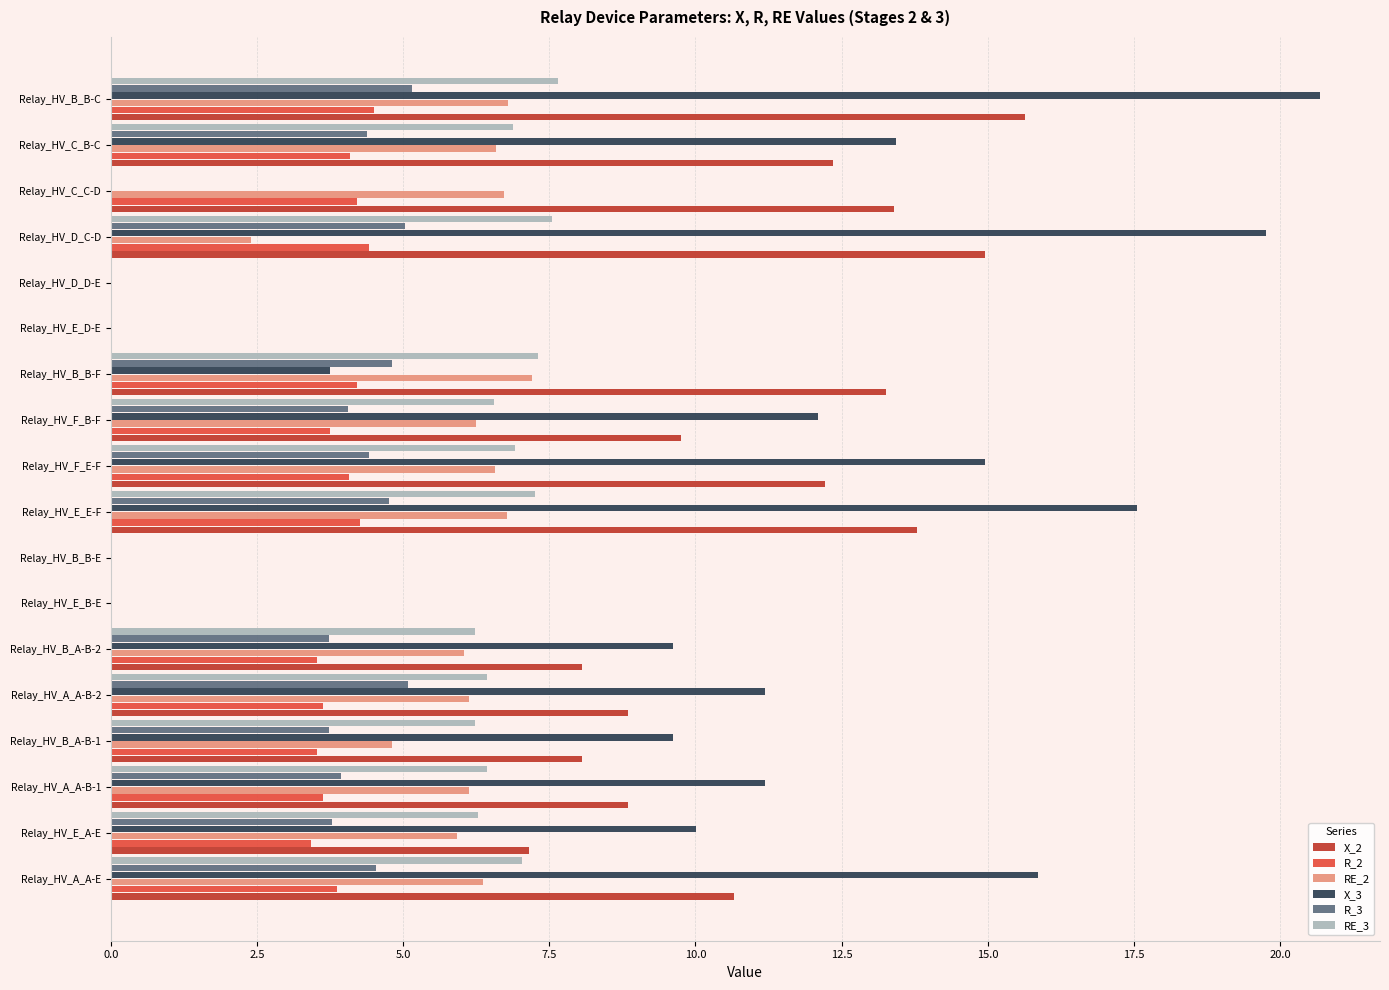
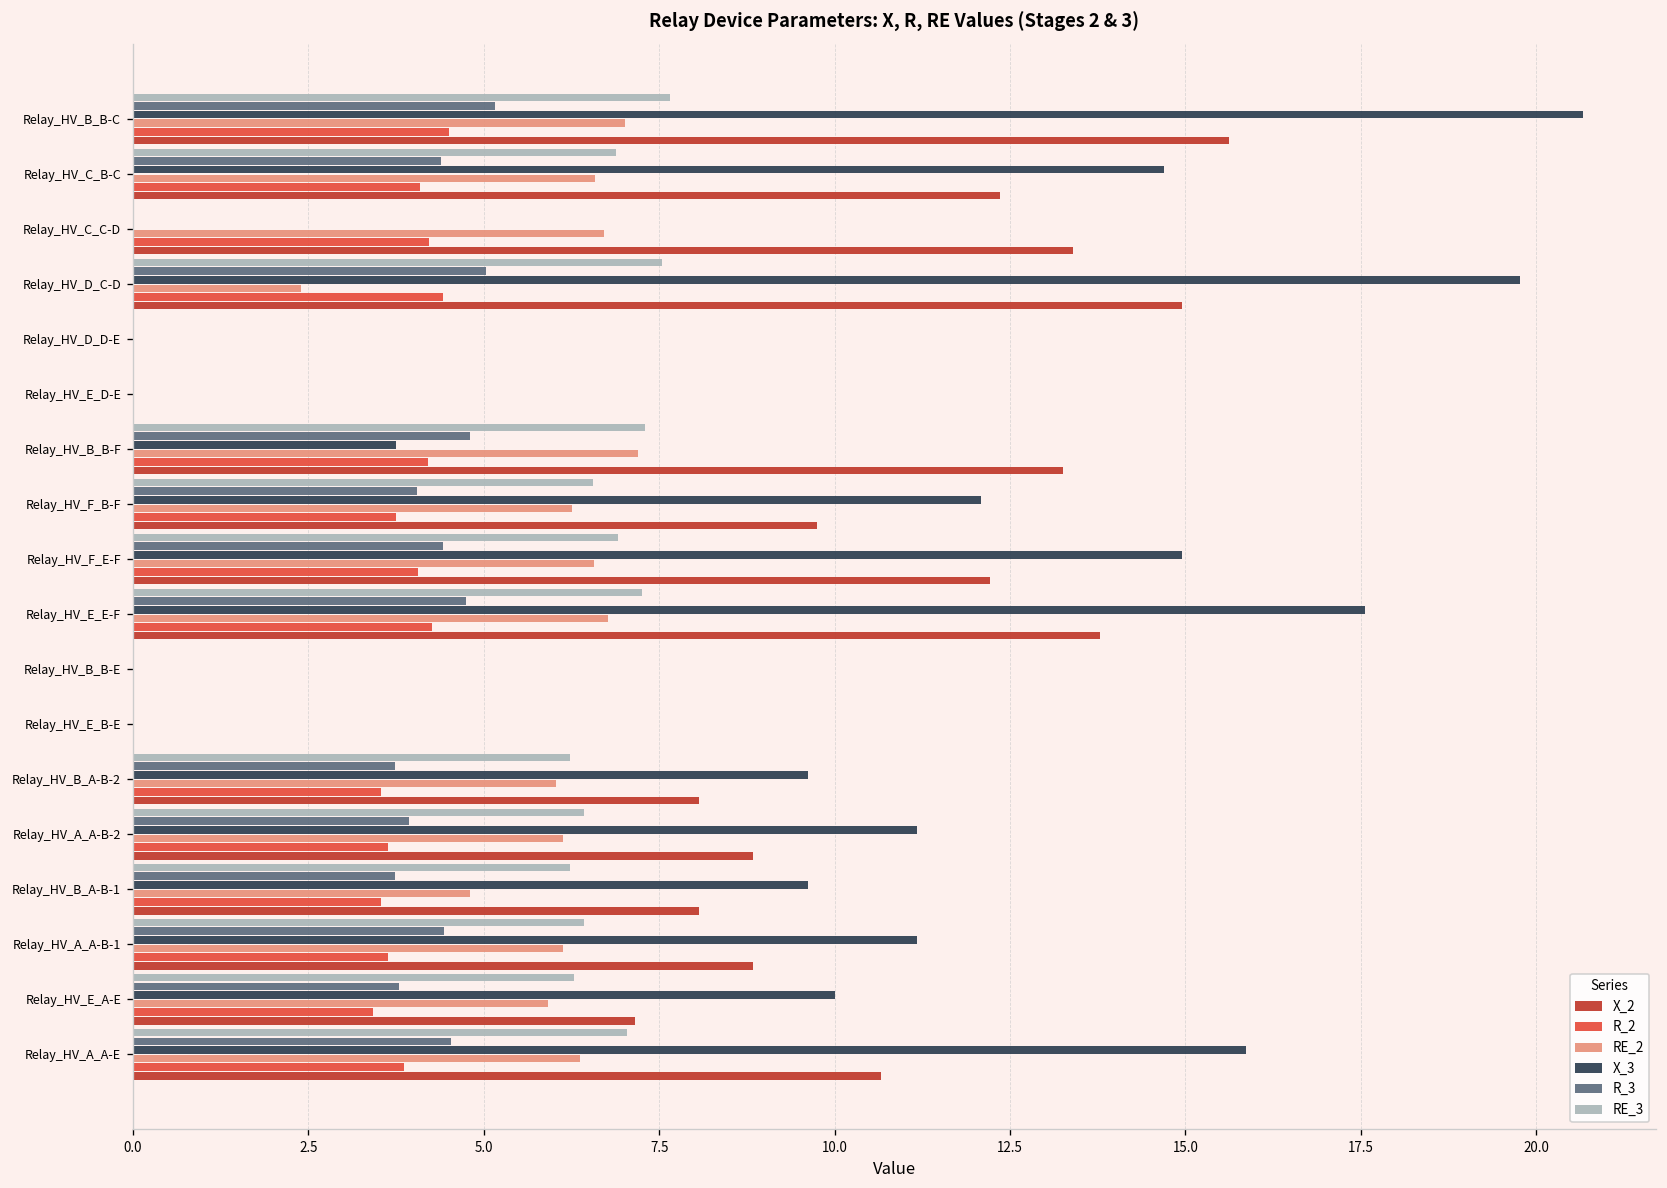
  {
    "RE_2": {
-     "Relay_HV_B_B-C": 6.8,
+     "Relay_HV_B_B-C": 7.0,
      "Relay_HV_C_B-C": 6.6,
      "Relay_HV_C_C-D": 6.7,
      "Relay_HV_D_C-D": 2.4,
      "Relay_HV_D_D-E": 0.0,
      "Relay_HV_E_D-E": 0.0,
      "Relay_HV_B_B-F": 7.2,
      "Relay_HV_F_B-F": 6.3,
      "Relay_HV_F_E-F": 6.6,
      "Relay_HV_E_E-F": 6.8,
      "Relay_HV_B_B-E": 0.0,
      "Relay_HV_E_B-E": 0.0,
      "Relay_HV_B_A-B-2": 6.0,
      "Relay_HV_A_A-B-2": 6.1,
      "Relay_HV_B_A-B-1": 4.8,
      "Relay_HV_A_A-B-1": 6.1,
      "Relay_HV_E_A-E": 5.9,
      "Relay_HV_A_A-E": 6.4
    },
    "X_3": {
      "Relay_HV_B_B-C": 20.7,
-     "Relay_HV_C_B-C": 13.4,
+     "Relay_HV_C_B-C": 14.7,
      "Relay_HV_C_C-D": 0.0,
      "Relay_HV_D_C-D": 19.8,
      "Relay_HV_D_D-E": 0.0,
      "Relay_HV_E_D-E": 0.0,
      "Relay_HV_B_B-F": 3.8,
      "Relay_HV_F_B-F": 12.1,
      "Relay_HV_F_E-F": 15.0,
      "Relay_HV_E_E-F": 17.6,
      "Relay_HV_B_B-E": 0.0,
      "Relay_HV_E_B-E": 0.0,
      "Relay_HV_B_A-B-2": 9.6,
      "Relay_HV_A_A-B-2": 11.2,
      "Relay_HV_B_A-B-1": 9.6,
      "Relay_HV_A_A-B-1": 11.2,
      "Relay_HV_E_A-E": 10.0,
      "Relay_HV_A_A-E": 15.9
    },
    "R_3": {
      "Relay_HV_B_B-C": 5.2,
      "Relay_HV_C_B-C": 4.4,
      "Relay_HV_C_C-D": 0.0,
      "Relay_HV_D_C-D": 5.0,
      "Relay_HV_D_D-E": 0.0,
      "Relay_HV_E_D-E": 0.0,
      "Relay_HV_B_B-F": 4.8,
      "Relay_HV_F_B-F": 4.1,
      "Relay_HV_F_E-F": 4.4,
      "Relay_HV_E_E-F": 4.8,
      "Relay_HV_B_B-E": 0.0,
      "Relay_HV_E_B-E": 0.0,
      "Relay_HV_B_A-B-2": 3.7,
-     "Relay_HV_A_A-B-2": 5.1,
+     "Relay_HV_A_A-B-2": 3.9,
      "Relay_HV_B_A-B-1": 3.7,
-     "Relay_HV_A_A-B-1": 3.9,
+     "Relay_HV_A_A-B-1": 4.4,
      "Relay_HV_E_A-E": 3.8,
      "Relay_HV_A_A-E": 4.5
    },
    "RE_3": {
      "Relay_HV_B_B-C": 7.7,
      "Relay_HV_C_B-C": 6.9,
      "Relay_HV_C_C-D": 0.0,
      "Relay_HV_D_C-D": 7.5,
      "Relay_HV_D_D-E": 0.0,
      "Relay_HV_E_D-E": 0.0,
      "Relay_HV_B_B-F": 7.3,
      "Relay_HV_F_B-F": 6.6,
      "Relay_HV_F_E-F": 6.9,
      "Relay_HV_E_E-F": 7.3,
      "Relay_HV_B_B-E": 0.0,
      "Relay_HV_E_B-E": 0.0,
      "Relay_HV_B_A-B-2": 6.2,
      "Relay_HV_A_A-B-2": 6.4,
      "Relay_HV_B_A-B-1": 6.2,
      "Relay_HV_A_A-B-1": 6.4,
      "Relay_HV_E_A-E": 6.3,
      "Relay_HV_A_A-E": 7.0
    }
  }
